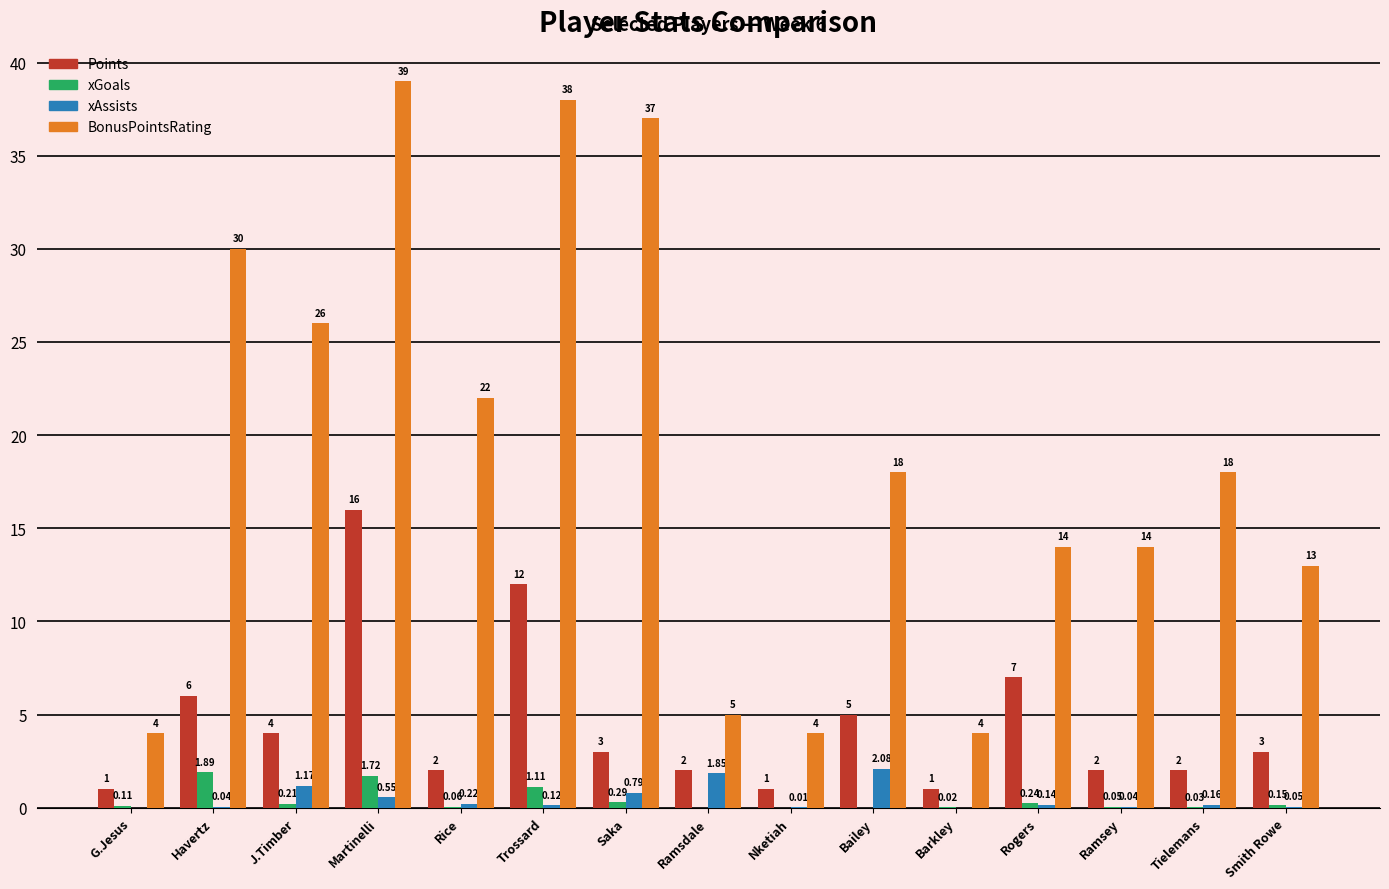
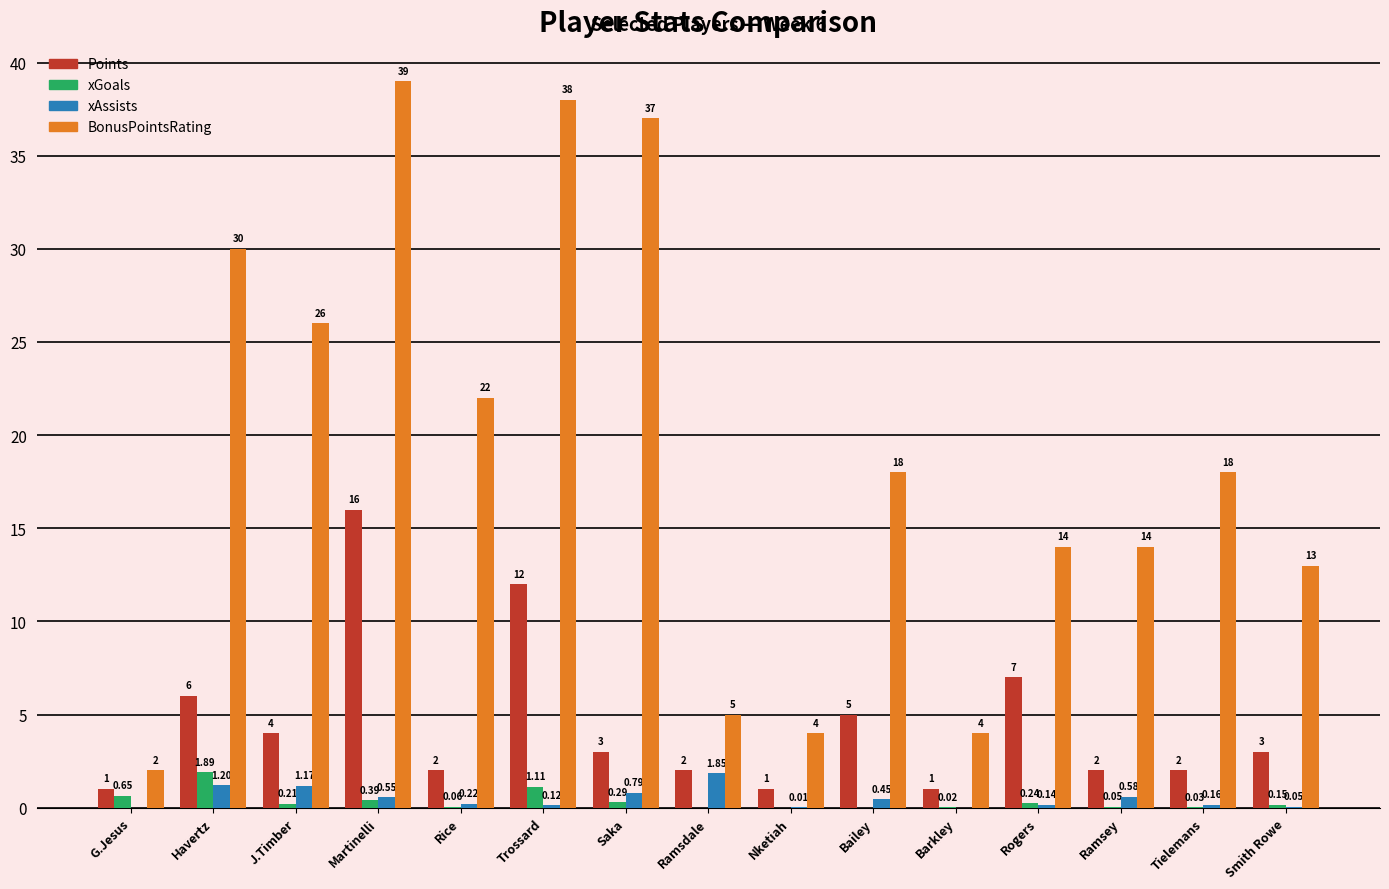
  {
    "Points": {
      "G.Jesus": 1,
      "Havertz": 6,
      "J.Timber": 4,
      "Martinelli": 16,
      "Rice": 2,
      "Trossard": 12,
      "Saka": 3,
      "Ramsdale": 2,
      "Nketiah": 1,
      "Bailey": 5,
      "Barkley": 1,
      "Rogers": 7,
      "Ramsey": 2,
      "Tielemans": 2,
      "Smith Rowe": 3
    },
    "xGoals": {
-     "G.Jesus": 0.11,
+     "G.Jesus": 0.65,
      "Havertz": 1.89,
      "J.Timber": 0.21,
-     "Martinelli": 1.72,
+     "Martinelli": 0.39,
      "Rice": 0.06,
      "Trossard": 1.11,
      "Saka": 0.29,
      "Barkley": 0.02,
      "Tielemans": 0.03
    },
    "xAssists": {
-     "Havertz": 0.04,
+     "Havertz": 1.20,
      "J.Timber": 1.17,
      "Martinelli": 0.55,
      "Rice": 0.22,
      "Trossard": 0.12,
      "Saka": 0.79,
      "Ramsdale": 1.85,
      "Nketiah": 0.01,
-     "Bailey": 2.08,
-     "Ramsey": 0.04,
+     "Bailey": 0.45,
+     "Ramsey": 0.58,
      "Tielemans": 0.16
    },
    "BonusPointsRating": {
-     "G.Jesus": 4,
+     "G.Jesus": 2,
      "Havertz": 30,
      "J.Timber": 26,
      "Martinelli": 39,
      "Rice": 22,
      "Trossard": 38,
      "Saka": 37,
      "Ramsdale": 5,
      "Nketiah": 4,
      "Bailey": 18,
      "Barkley": 4,
      "Rogers": 14,
      "Ramsey": 14,
      "Tielemans": 18,
      "Smith Rowe": 13
    }
  }
